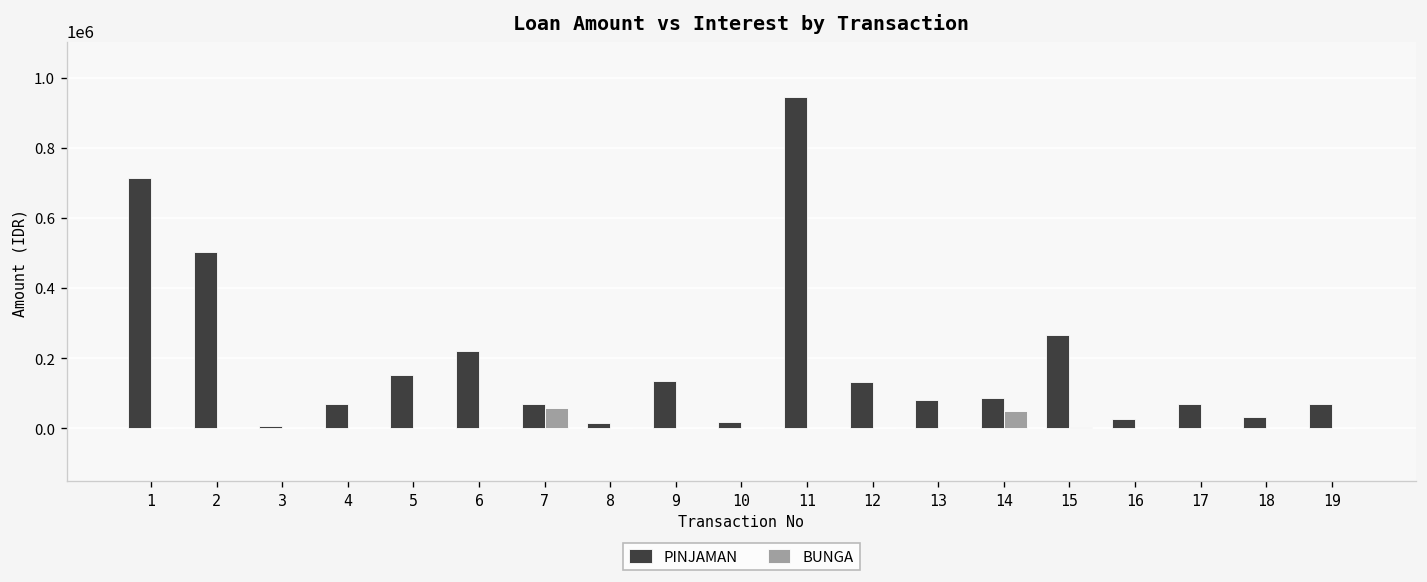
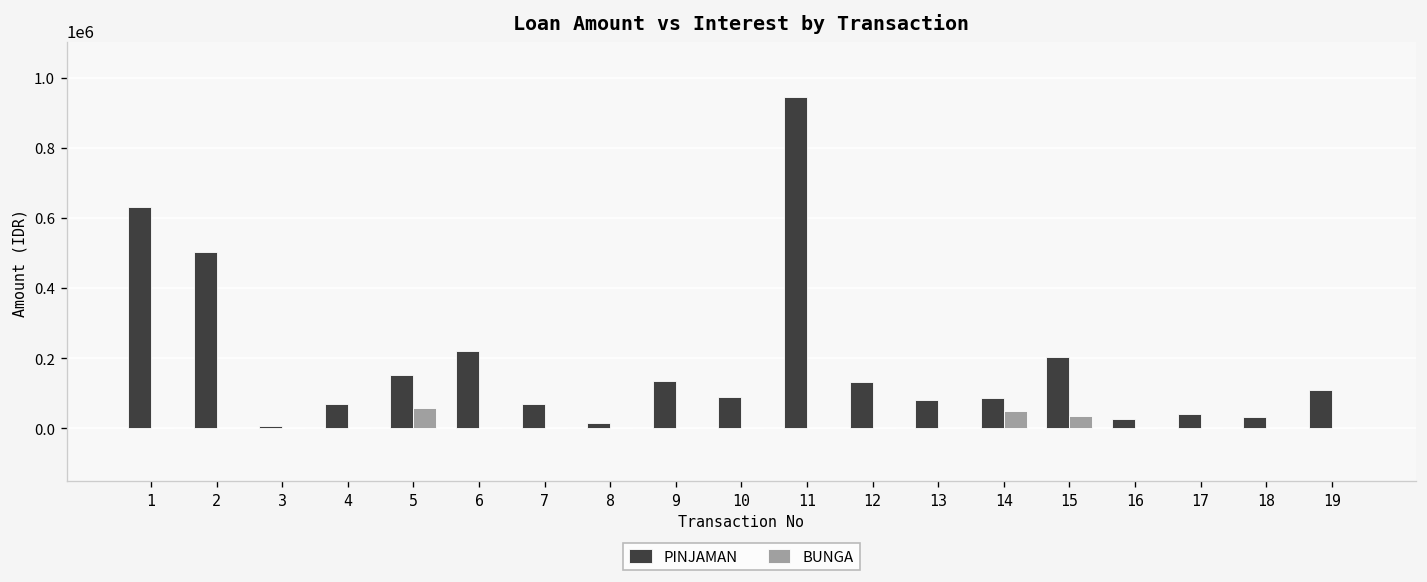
  {
    "PINJAMAN": {
-     "1": 710000,
+     "1": 630000,
      "2": 500000,
      "4": 70000,
      "5": 150000,
      "6": 220000,
      "7": 70000,
      "8": 20000,
      "9": 140000,
-     "10": 20000,
+     "10": 90000,
      "11": 950000,
      "12": 130000,
      "13": 80000,
      "14": 90000,
-     "15": 270000,
+     "15": 200000,
      "16": 30000,
-     "17": 70000,
+     "17": 40000,
      "18": 30000,
-     "19": 70000
+     "19": 110000
    },
    "BUNGA": {
      "1": 0,
      "2": 0,
      "3": 0,
-     "5": 0,
+     "5": 60000,
      "6": 0,
-     "7": 60000,
+     "7": 0,
      "8": 0,
      "9": 0,
      "10": 0,
      "11": 0,
      "12": 0,
      "14": 50000,
-     "15": 0,
+     "15": 40000,
      "16": 0,
      "17": 0,
      "18": 0,
      "19": 0
    }
  }
